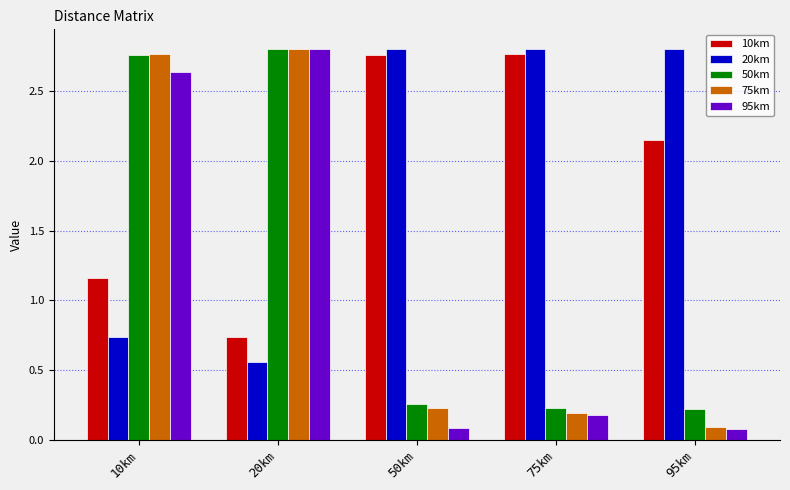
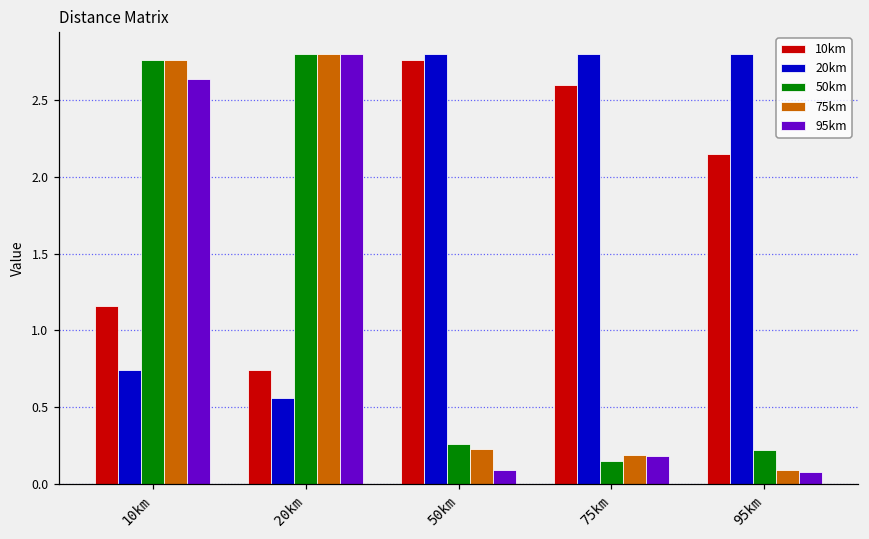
  {
    "10km": {
      "10km": 1.16,
      "20km": 0.74,
      "50km": 2.76,
-     "75km": 2.76,
+     "75km": 2.60,
      "95km": 2.15
    },
    "20km": {
      "10km": 0.74,
      "20km": 0.56,
      "50km": 2.80,
      "75km": 2.80,
      "95km": 2.80
    },
    "50km": {
      "10km": 2.76,
      "20km": 2.80,
      "50km": 0.26,
-     "75km": 0.23,
+     "75km": 0.15,
      "95km": 0.22
    },
    "75km": {
      "10km": 2.76,
      "20km": 2.80,
      "50km": 0.23,
      "75km": 0.19,
      "95km": 0.09
    },
    "95km": {
      "10km": 2.64,
      "20km": 2.80,
      "50km": 0.09,
      "75km": 0.18,
      "95km": 0.08
    }
  }
